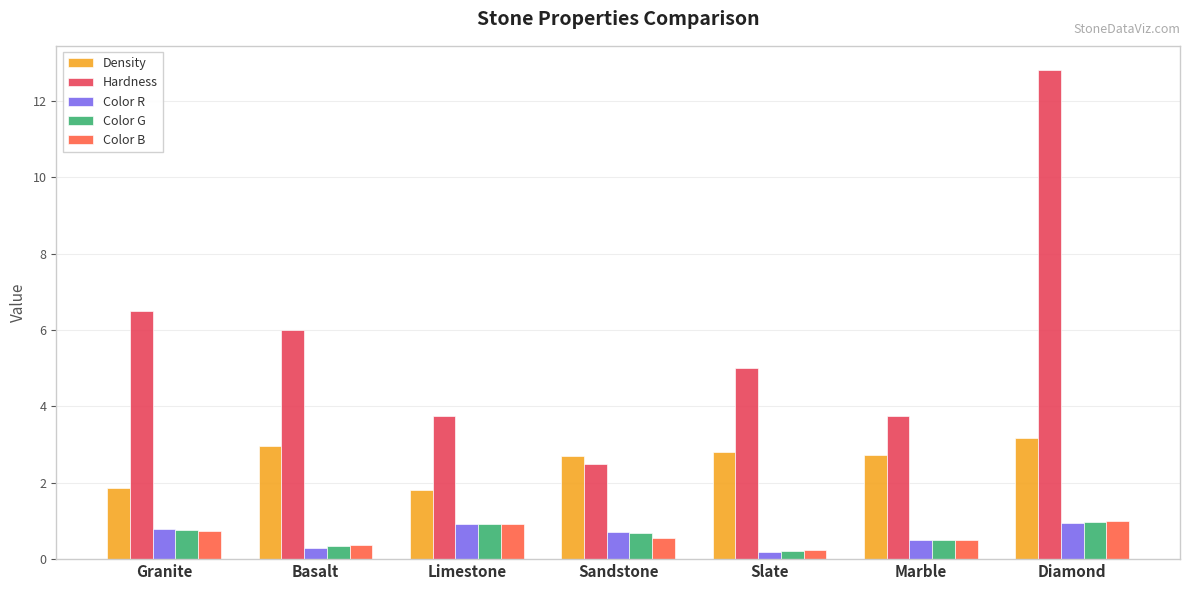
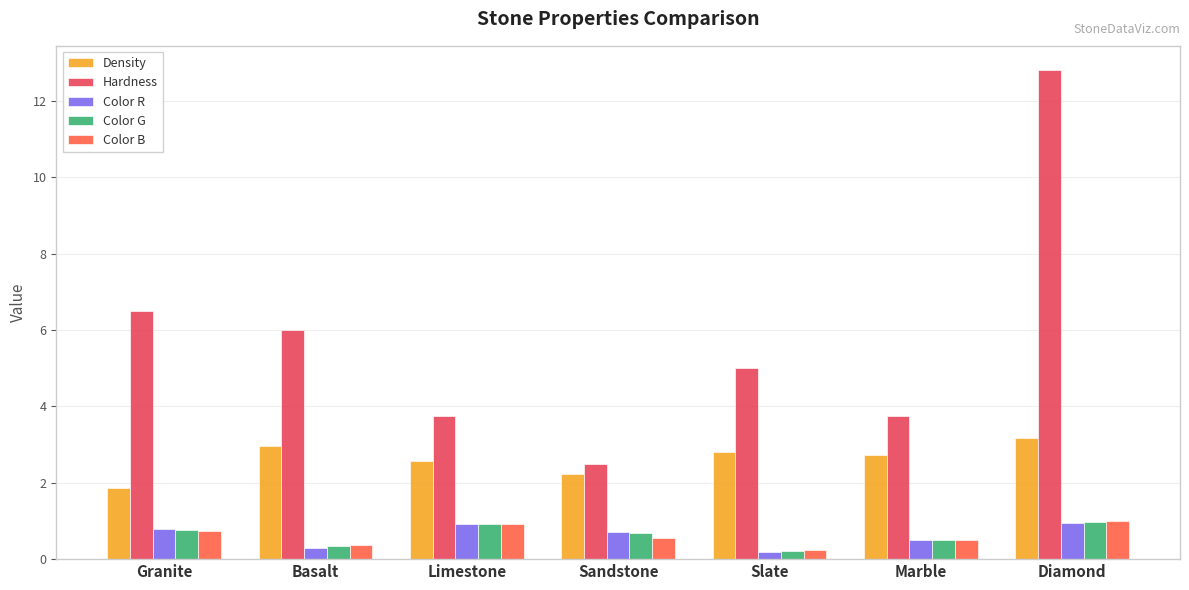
  {
    "Density": {
      "Granite": 1.9,
      "Basalt": 3.0,
-     "Limestone": 1.8,
-     "Sandstone": 2.7,
+     "Limestone": 2.6,
+     "Sandstone": 2.2,
      "Slate": 2.8,
      "Marble": 2.7,
      "Diamond": 3.2
    },
    "Color R": {
      "Granite": 0.8,
      "Basalt": 0.3,
      "Limestone": 0.9,
      "Sandstone": 0.7,
      "Slate": 0.2,
      "Marble": 0.5,
      "Diamond": 1.0
    },
    "Color G": {
      "Granite": 0.8,
      "Basalt": 0.4,
      "Limestone": 0.9,
      "Sandstone": 0.7,
      "Slate": 0.2,
      "Marble": 0.5,
      "Diamond": 1.0
    }
  }
